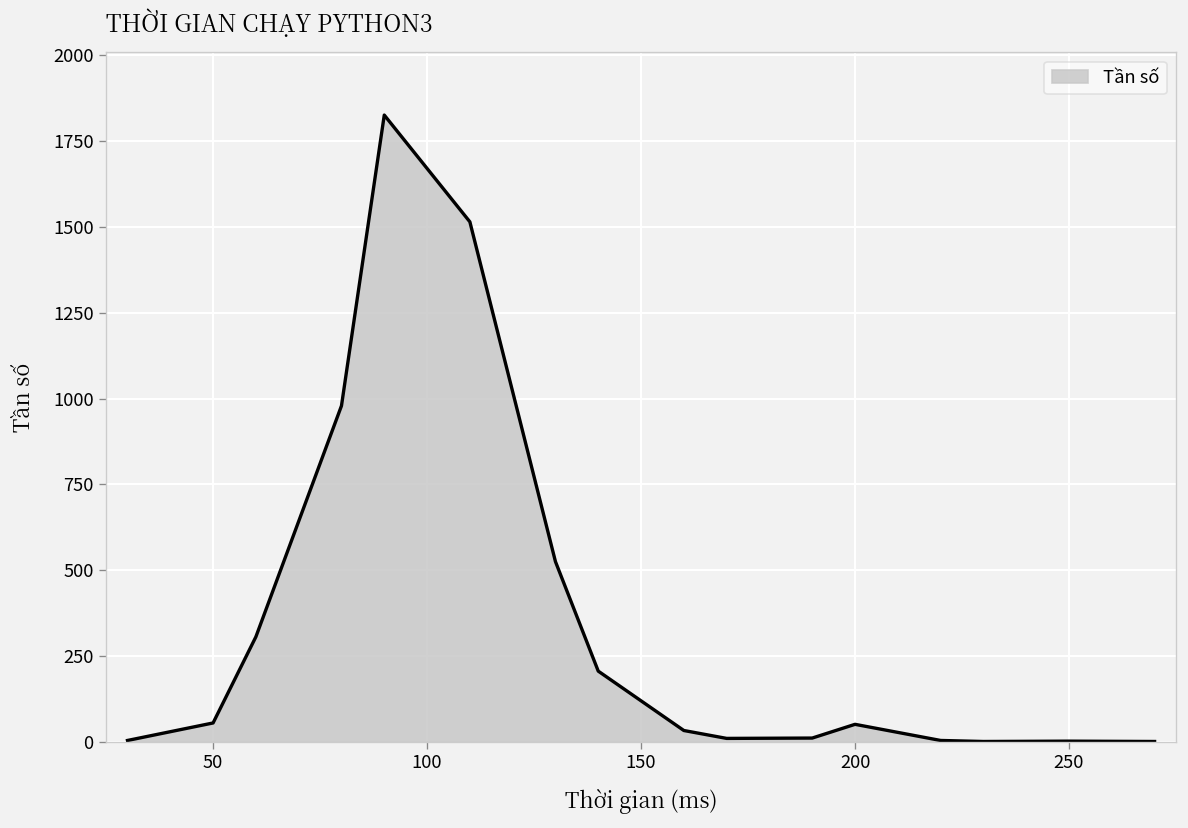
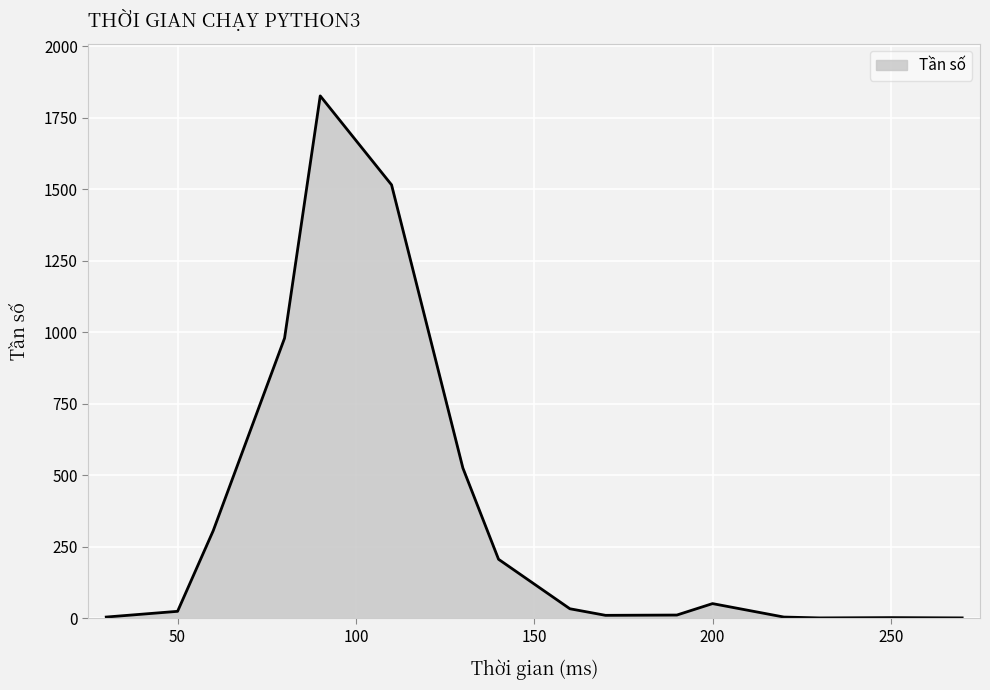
  {
-   "50": 60,
+   "50": 20,
    "200": 50,
    "250": 0
  }
